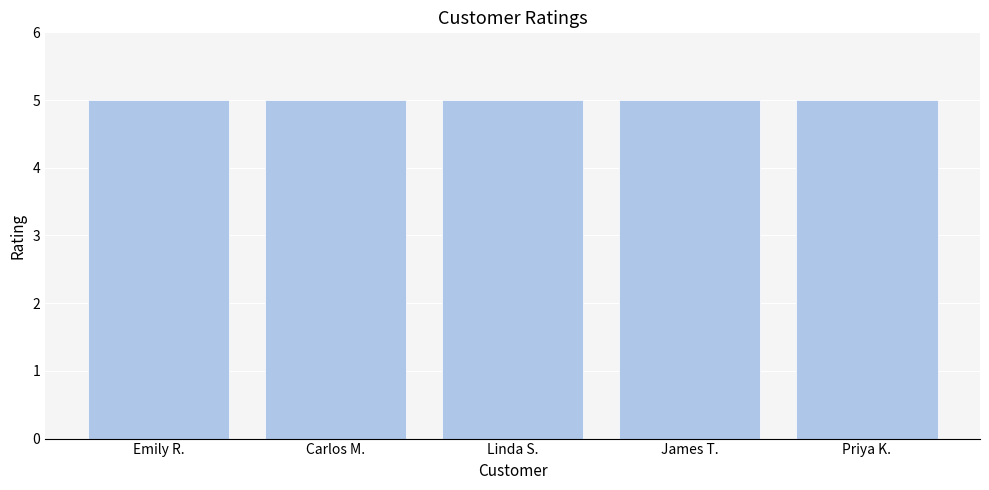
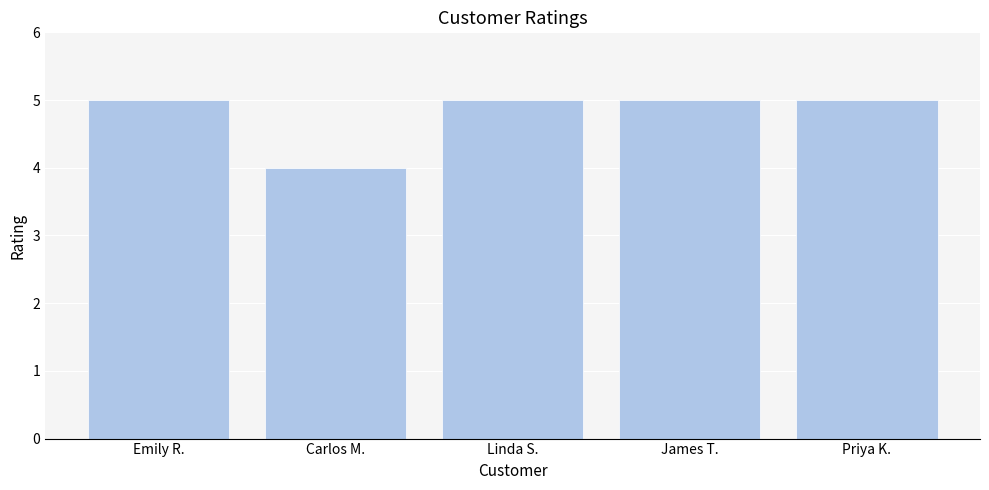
  {
    "Emily R.": 5,
-   "Carlos M.": 5,
+   "Carlos M.": 4,
    "Linda S.": 5,
    "James T.": 5,
    "Priya K.": 5
  }
